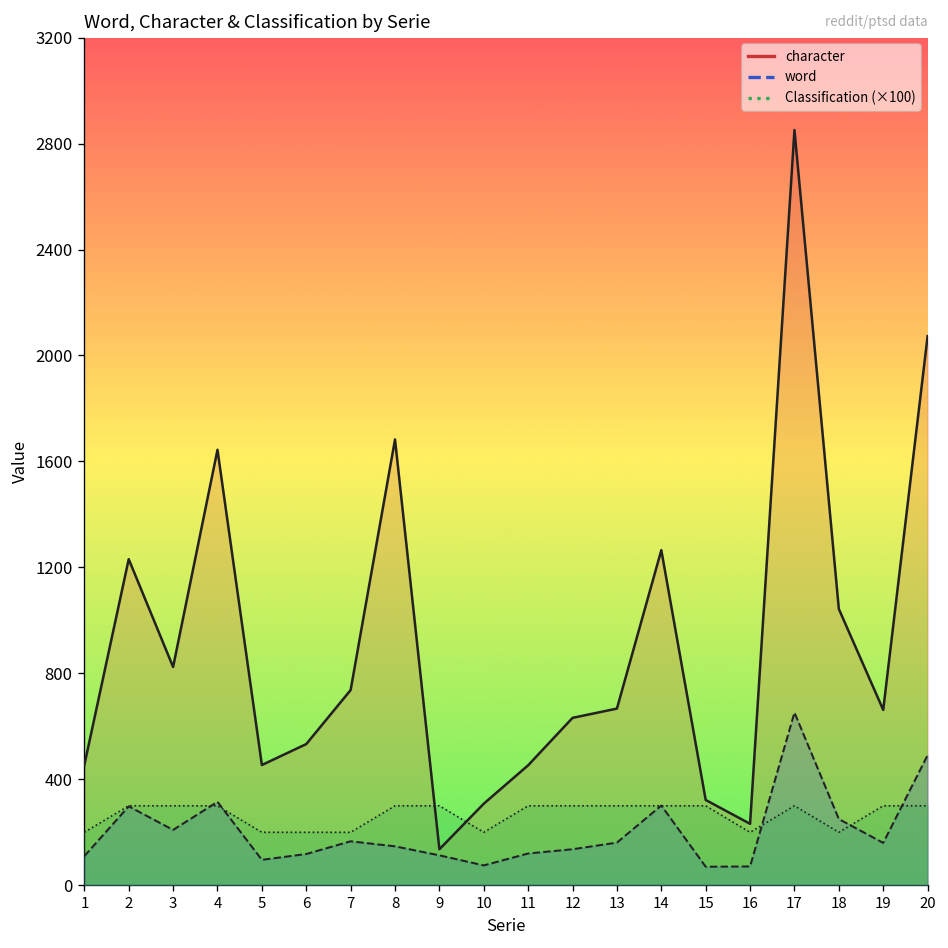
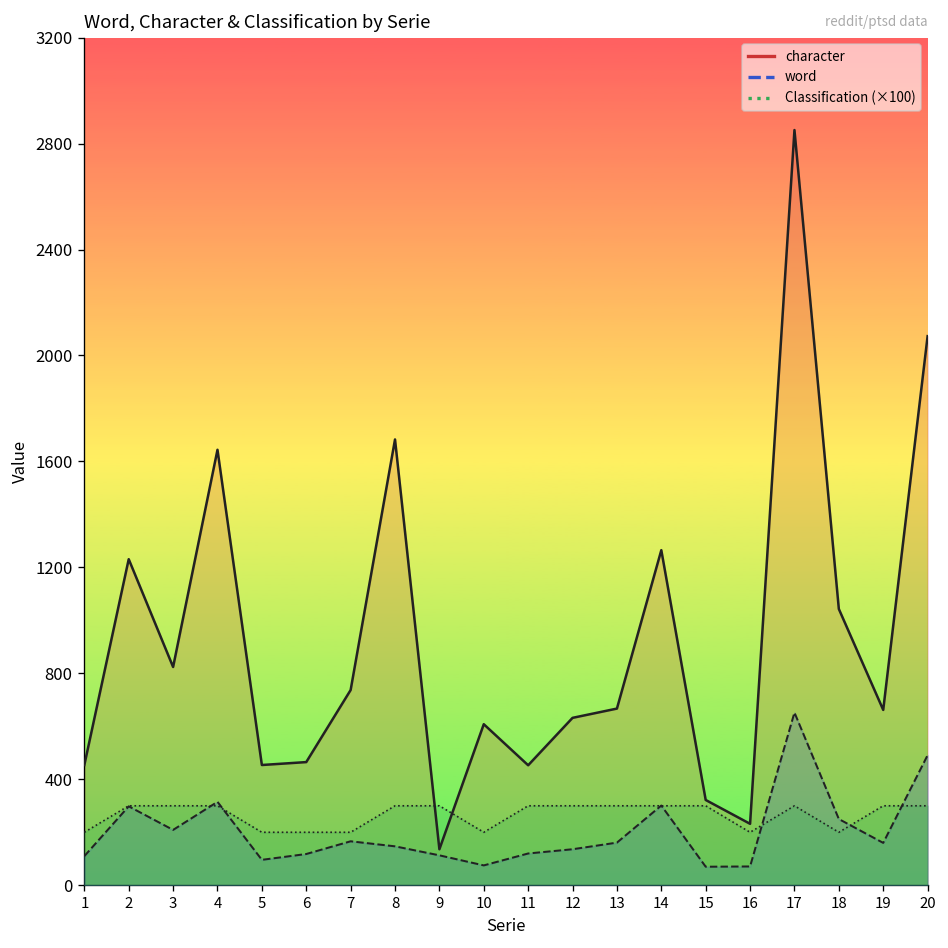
  {
    "character": {
      "1": 450,
      "2": 1230,
      "3": 820,
      "4": 1640,
      "5": 450,
-     "6": 530,
+     "6": 470,
      "7": 740,
      "8": 1680,
      "9": 140,
-     "10": 310,
+     "10": 610,
      "11": 450,
      "12": 630,
      "13": 670,
      "14": 1270,
      "15": 320,
      "16": 230,
      "17": 2850,
      "18": 1040,
      "19": 660,
      "20": 2070
    }
  }
